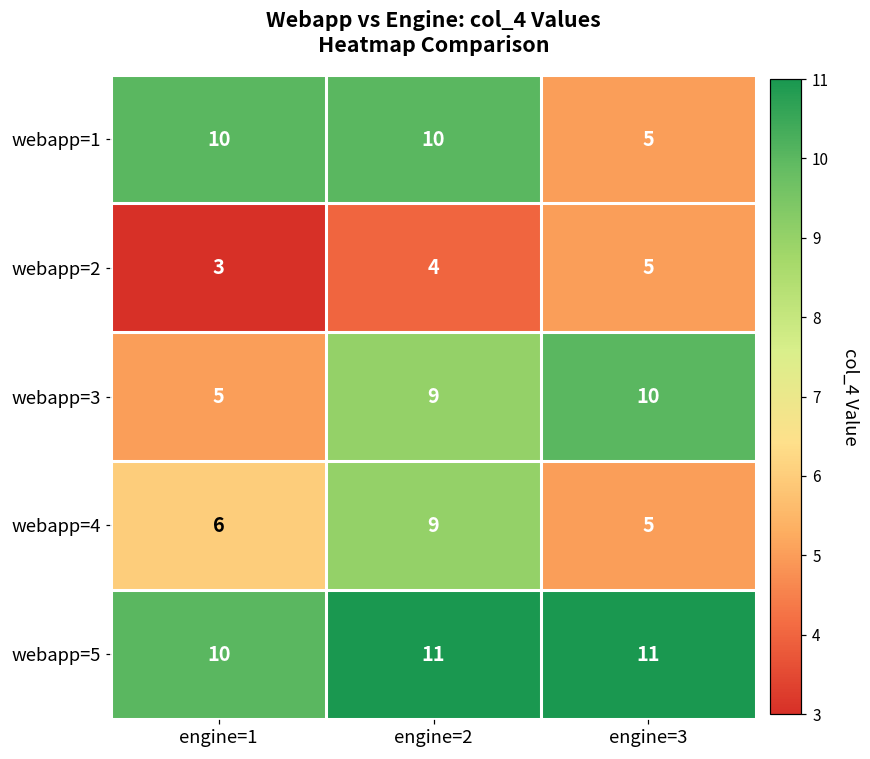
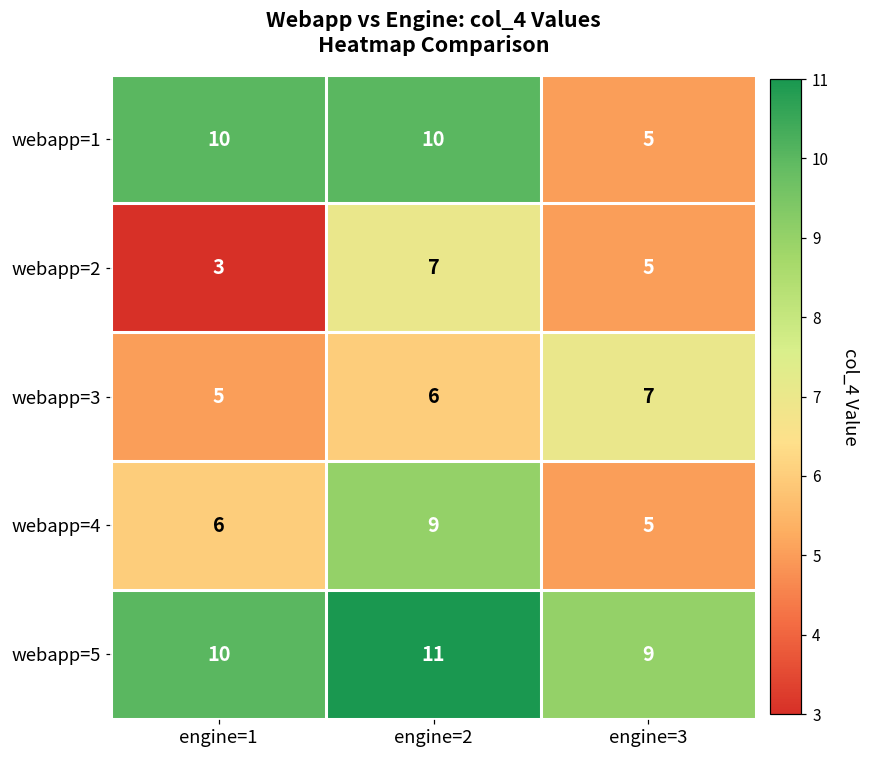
  {
    "webapp=1": {
      "engine=1": 10,
      "engine=2": 10,
      "engine=3": 5
    },
    "webapp=2": {
      "engine=1": 3,
-     "engine=2": 4,
+     "engine=2": 7,
      "engine=3": 5
    },
    "webapp=3": {
      "engine=1": 5,
-     "engine=2": 9,
-     "engine=3": 10
+     "engine=2": 6,
+     "engine=3": 7
    },
    "webapp=4": {
      "engine=1": 6,
      "engine=2": 9,
      "engine=3": 5
    },
    "webapp=5": {
      "engine=1": 10,
      "engine=2": 11,
-     "engine=3": 11
+     "engine=3": 9
    }
  }
